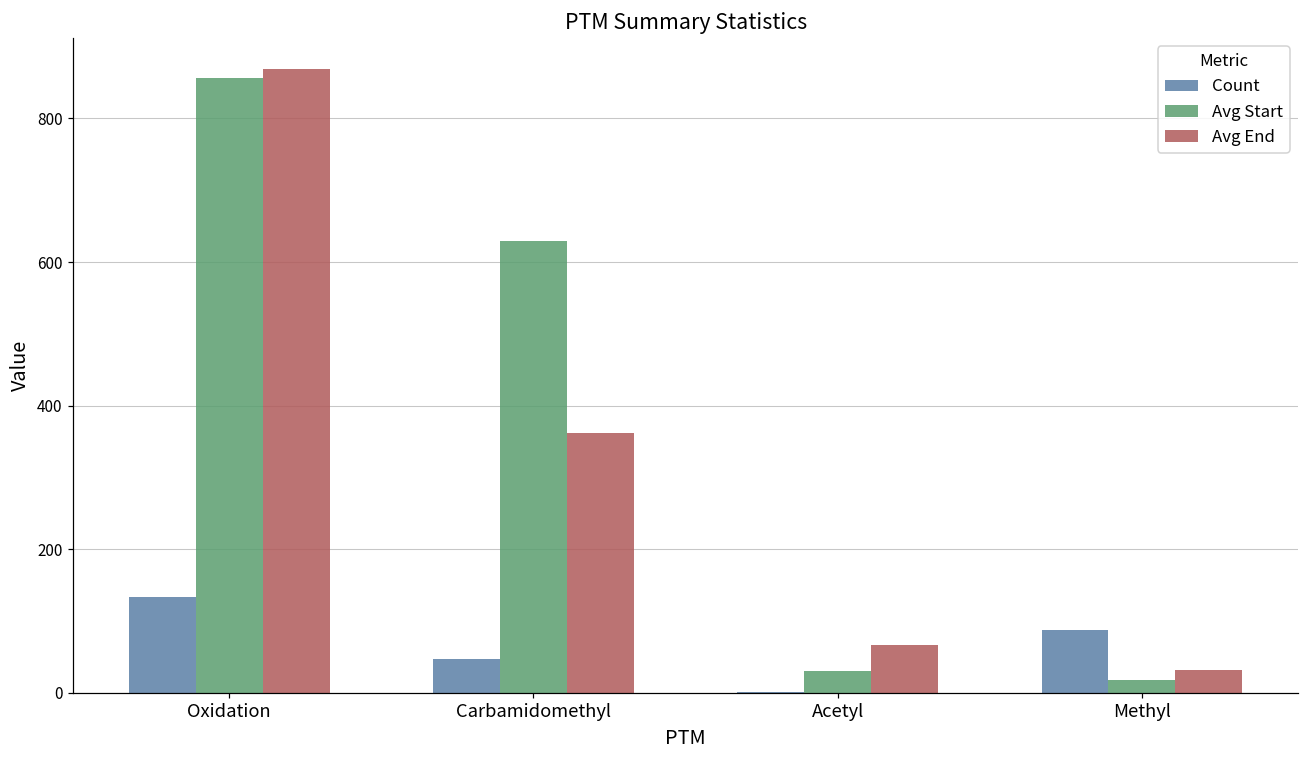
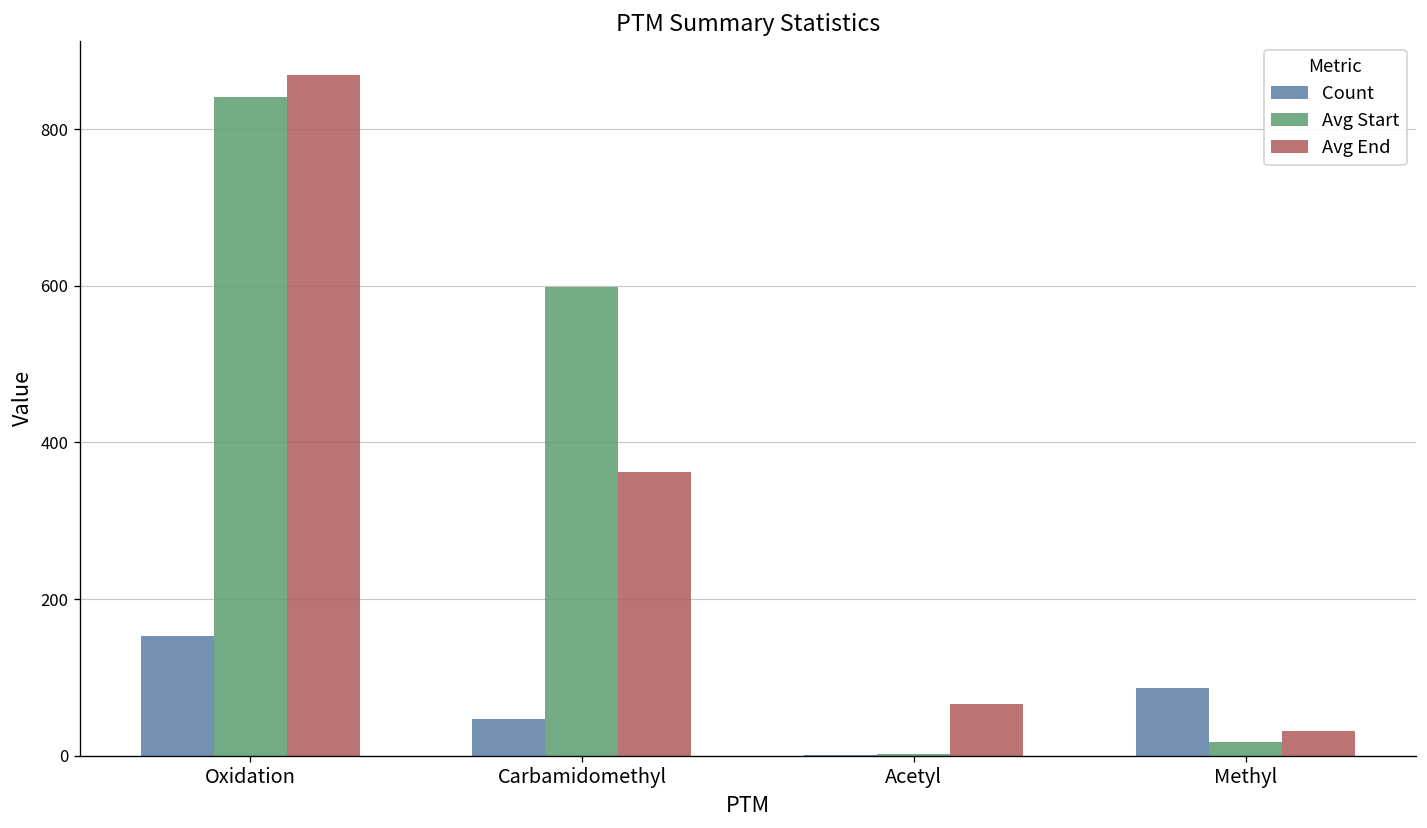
  {
    "Count": {
-     "Oxidation": 130,
+     "Oxidation": 150,
      "Carbamidomethyl": 50,
      "Methyl": 90
    },
    "Avg Start": {
-     "Oxidation": 860,
-     "Carbamidomethyl": 630,
-     "Acetyl": 30,
+     "Oxidation": 840,
+     "Carbamidomethyl": 600,
+     "Acetyl": 0,
      "Methyl": 20
    },
    "Avg End": {
      "Oxidation": 870,
      "Carbamidomethyl": 360,
      "Acetyl": 70,
      "Methyl": 30
    }
  }
